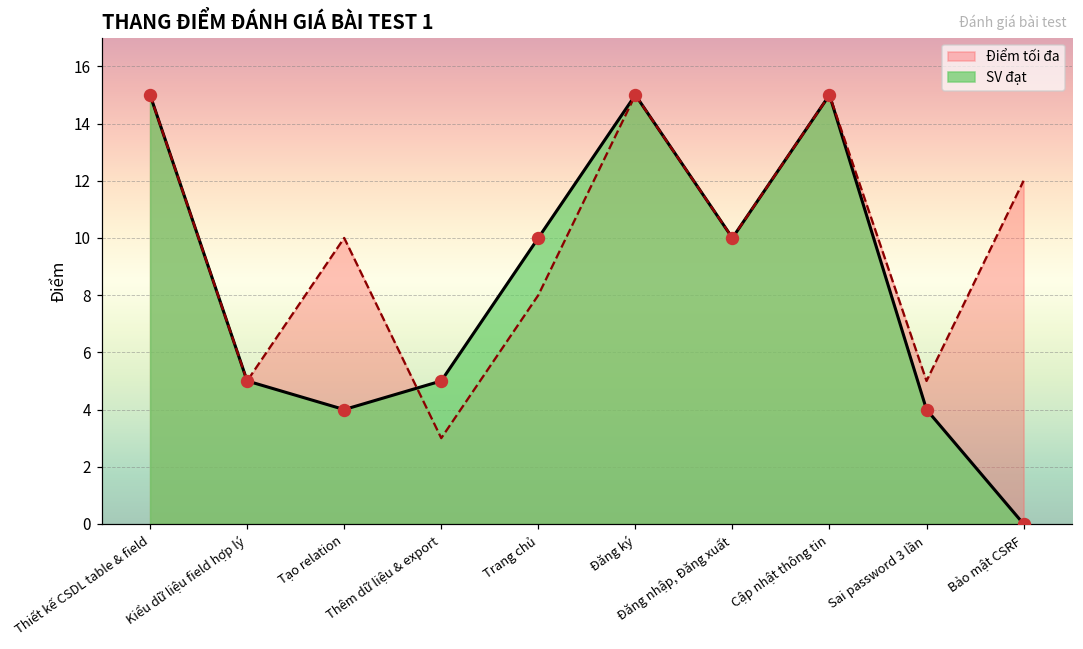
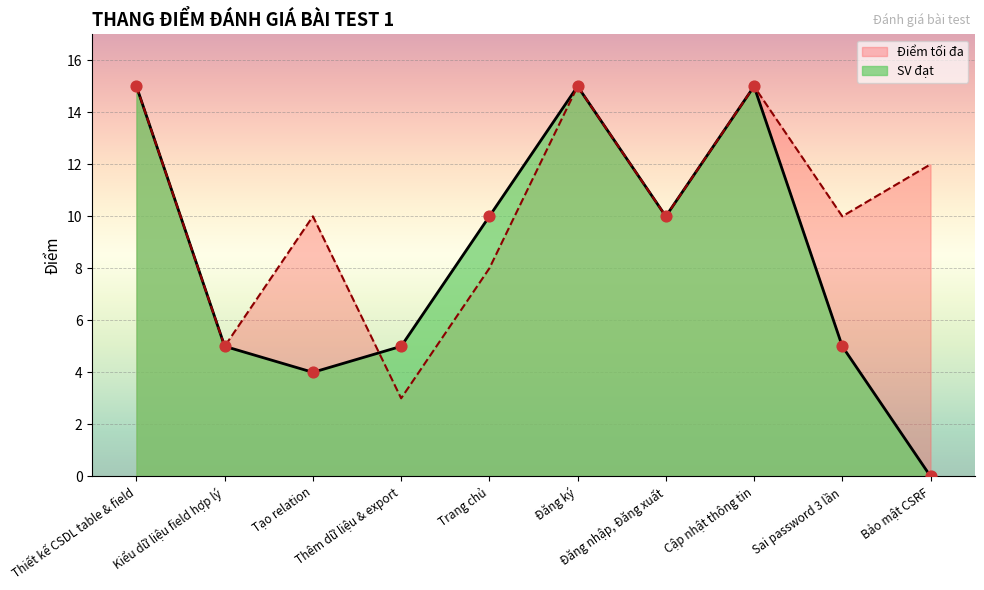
  {
    "Điểm tối đa": {
      "Tạo relation": 10,
      "Thêm dữ liệu & export": 3,
      "Trang chủ": 8,
-     "Sai password 3 lần": 5,
+     "Sai password 3 lần": 10,
      "Bảo mật CSRF": 12
    },
    "SV đạt": {
      "Tạo relation": 4,
      "Thêm dữ liệu & export": 5,
      "Trang chủ": 10,
-     "Sai password 3 lần": 4,
+     "Sai password 3 lần": 5,
      "Bảo mật CSRF": 0
    }
  }
